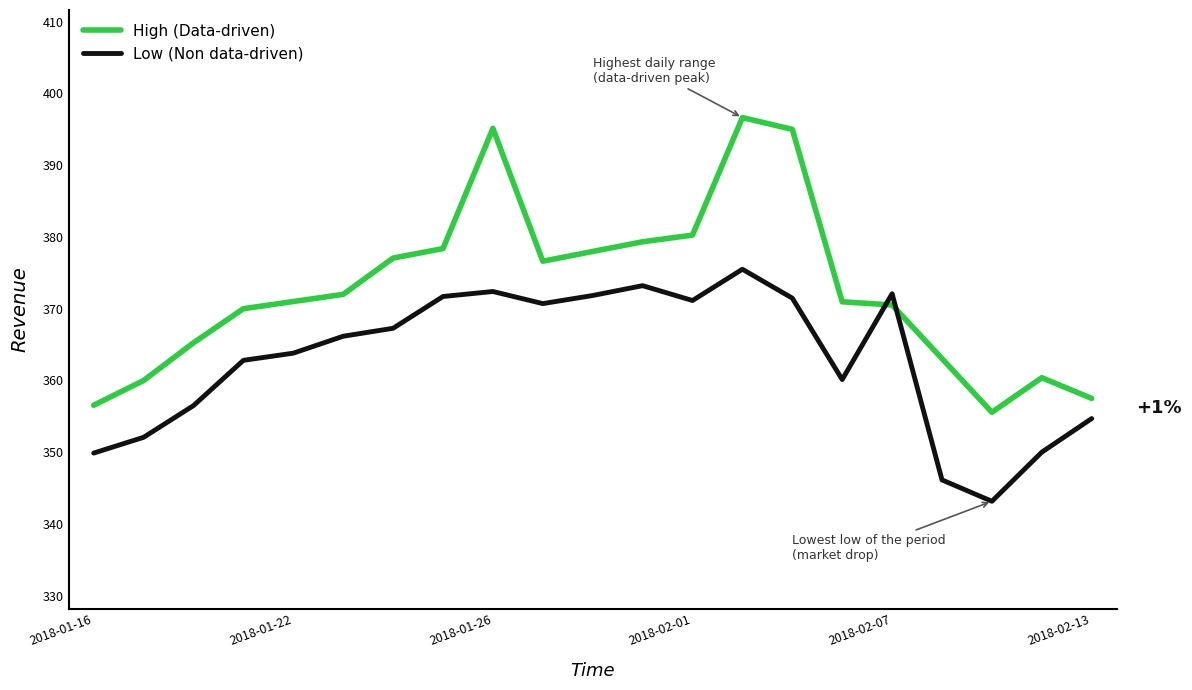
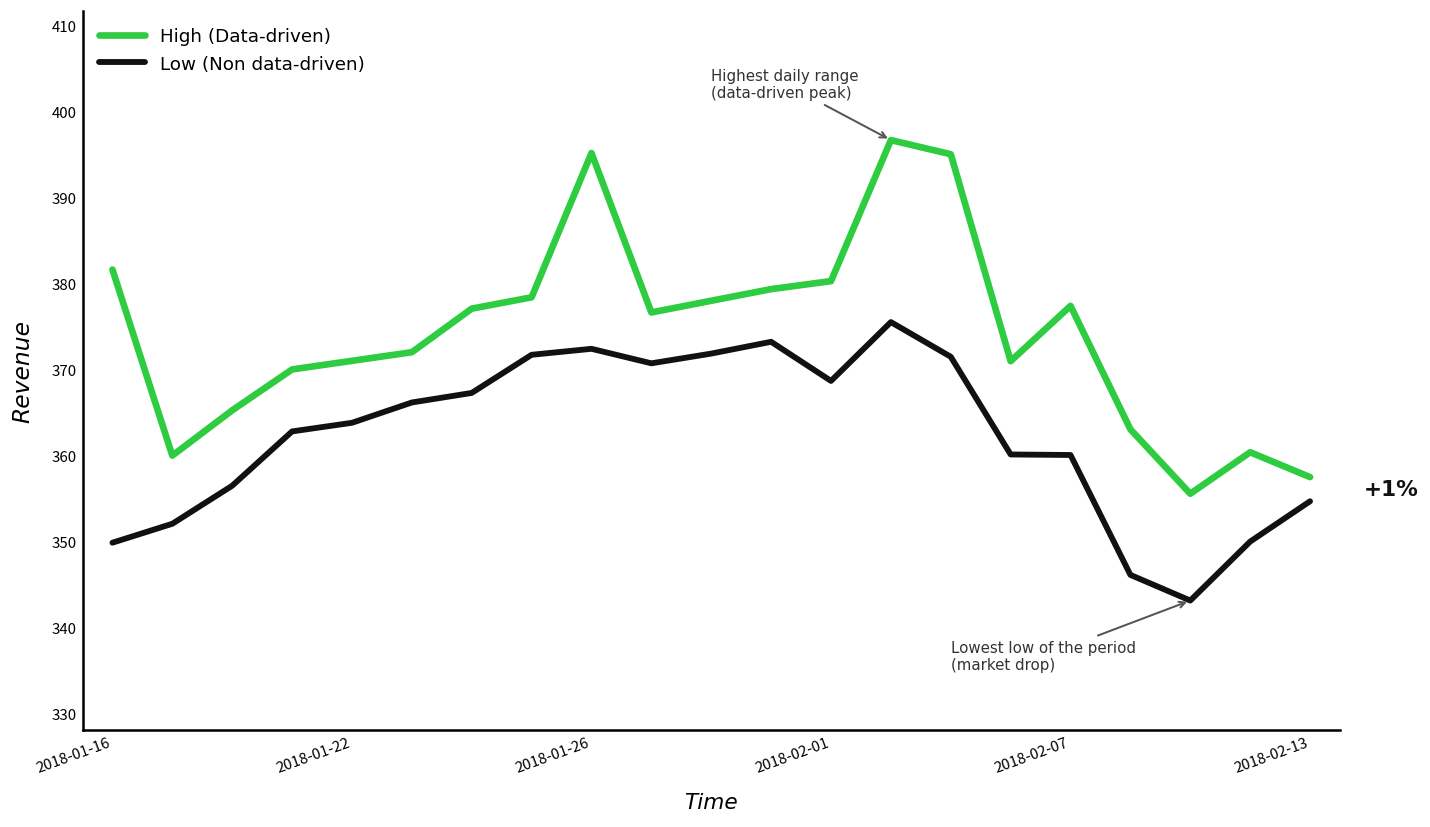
  {
    "High (Data-driven)": {
-     "2018-01-16": 357,
+     "2018-01-16": 382,
      "2018-01-22": 371,
      "2018-01-26": 395,
      "2018-02-01": 380,
-     "2018-02-07": 371,
+     "2018-02-07": 377,
      "2018-02-13": 357
    },
    "Low (Non data-driven)": {
      "2018-01-16": 350,
      "2018-01-22": 364,
      "2018-01-26": 372,
-     "2018-02-01": 371,
-     "2018-02-07": 372,
+     "2018-02-01": 369,
+     "2018-02-07": 360,
      "2018-02-13": 355
    }
  }
